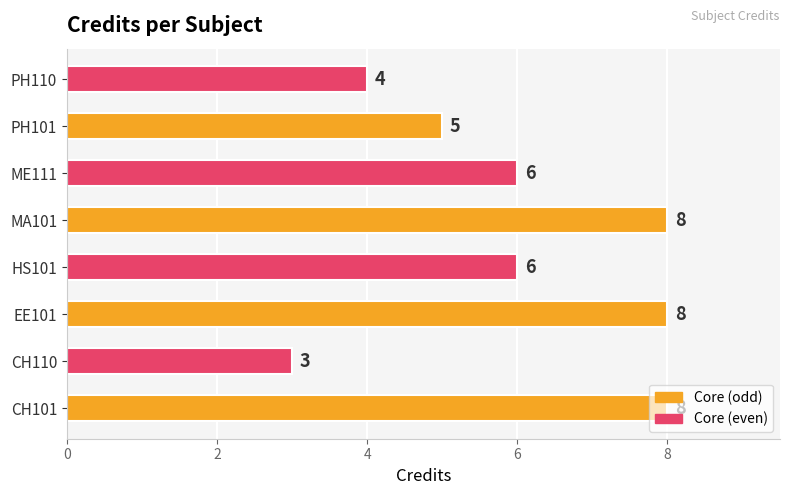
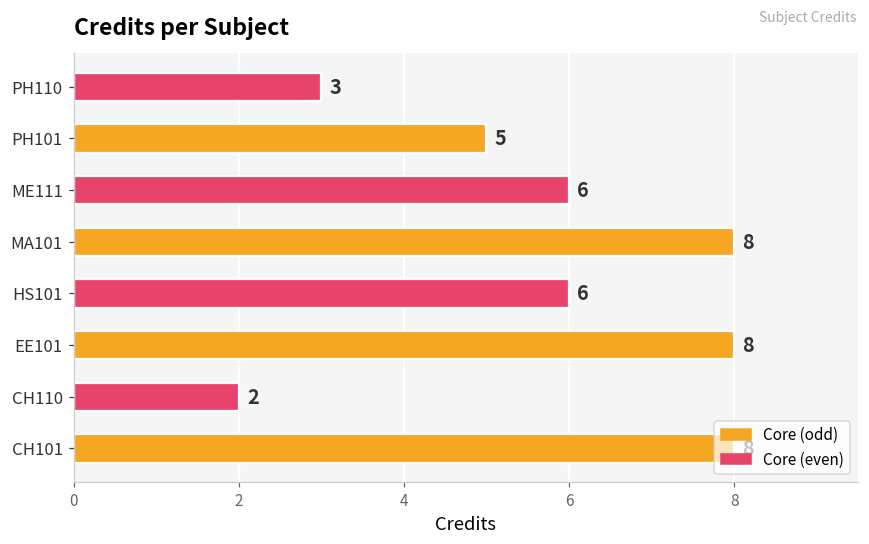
  {
-   "PH110": 4,
+   "PH110": 3,
    "PH101": 5,
    "ME111": 6,
    "MA101": 8,
    "HS101": 6,
    "EE101": 8,
-   "CH110": 3
+   "CH110": 2
  }
